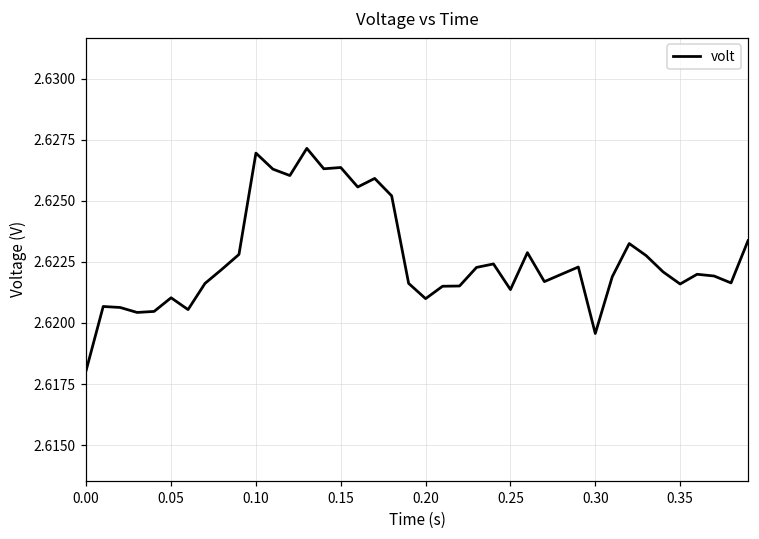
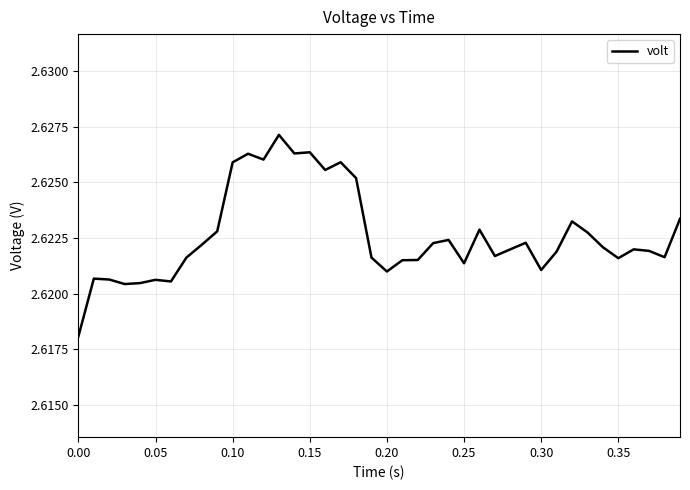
  {
    "0.00": 2.6181,
-   "0.05": 2.6210,
-   "0.10": 2.6270,
+   "0.05": 2.6206,
+   "0.10": 2.6259,
    "0.15": 2.6264,
    "0.20": 2.6210,
    "0.25": 2.6214,
-   "0.30": 2.6196,
+   "0.30": 2.6211,
    "0.35": 2.6216
  }
